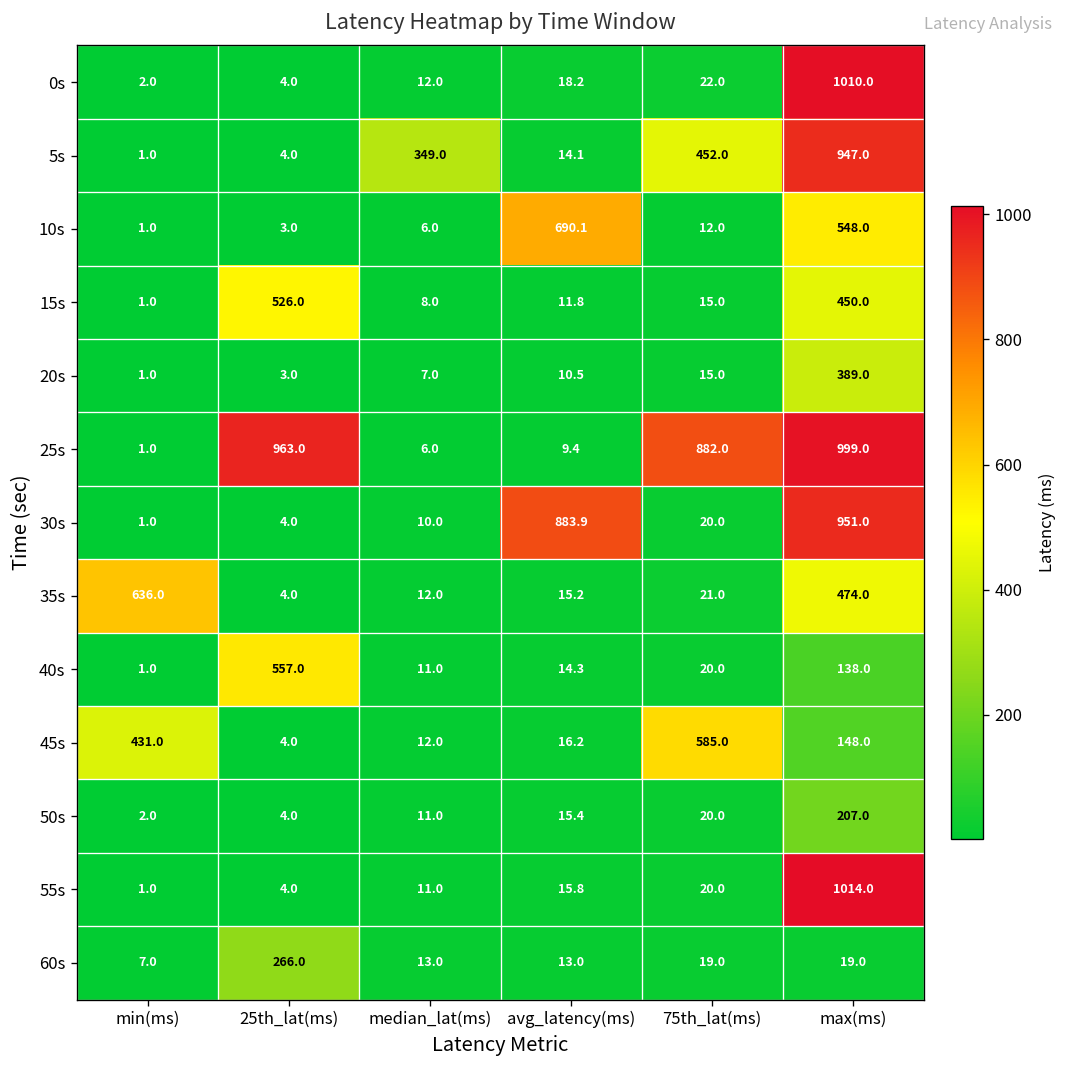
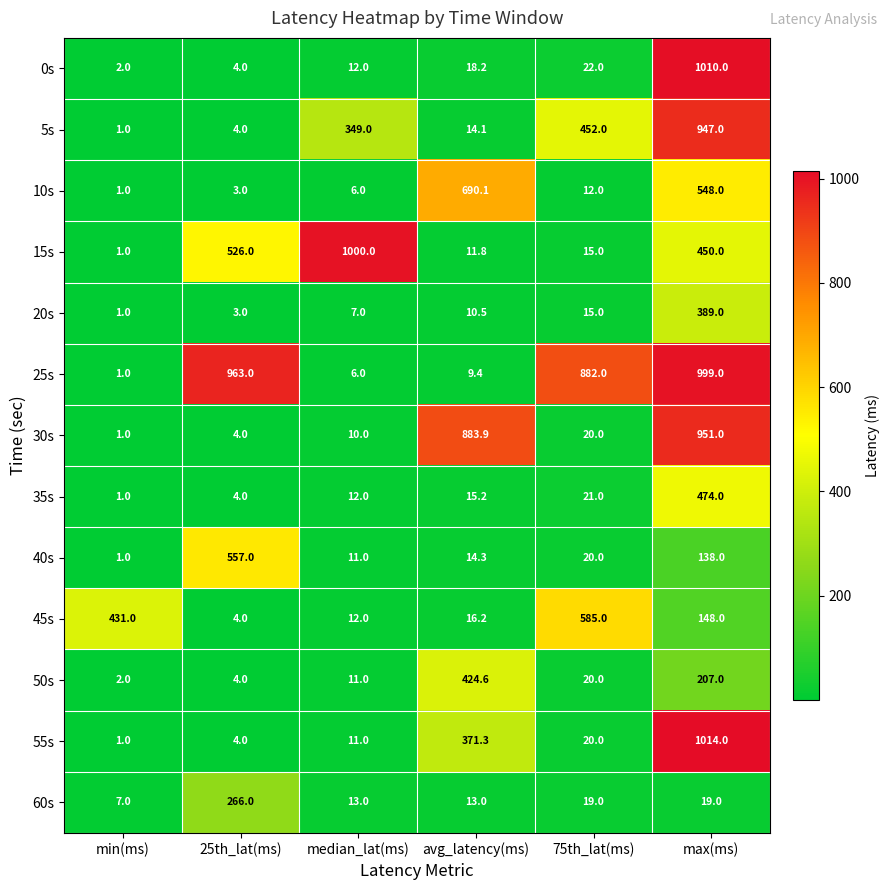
  {
    "0s": {
      "min(ms)": 2.0,
      "25th_lat(ms)": 4.0,
      "median_lat(ms)": 12.0,
      "avg_latency(ms)": 18.2,
      "75th_lat(ms)": 22.0,
      "max(ms)": 1010.0
    },
    "5s": {
      "min(ms)": 1.0,
      "25th_lat(ms)": 4.0,
      "median_lat(ms)": 349.0,
      "avg_latency(ms)": 14.1,
      "75th_lat(ms)": 452.0,
      "max(ms)": 947.0
    },
    "10s": {
      "min(ms)": 1.0,
      "25th_lat(ms)": 3.0,
      "median_lat(ms)": 6.0,
      "avg_latency(ms)": 690.1,
      "75th_lat(ms)": 12.0,
      "max(ms)": 548.0
    },
    "15s": {
      "min(ms)": 1.0,
      "25th_lat(ms)": 526.0,
-     "median_lat(ms)": 8.0,
+     "median_lat(ms)": 1000.0,
      "avg_latency(ms)": 11.8,
      "75th_lat(ms)": 15.0,
      "max(ms)": 450.0
    },
    "20s": {
      "min(ms)": 1.0,
      "25th_lat(ms)": 3.0,
      "median_lat(ms)": 7.0,
      "avg_latency(ms)": 10.5,
      "75th_lat(ms)": 15.0,
      "max(ms)": 389.0
    },
    "25s": {
      "min(ms)": 1.0,
      "25th_lat(ms)": 963.0,
      "median_lat(ms)": 6.0,
      "avg_latency(ms)": 9.4,
      "75th_lat(ms)": 882.0,
      "max(ms)": 999.0
    },
    "30s": {
      "min(ms)": 1.0,
      "25th_lat(ms)": 4.0,
      "median_lat(ms)": 10.0,
      "avg_latency(ms)": 883.9,
      "75th_lat(ms)": 20.0,
      "max(ms)": 951.0
    },
    "35s": {
-     "min(ms)": 636.0,
+     "min(ms)": 1.0,
      "25th_lat(ms)": 4.0,
      "median_lat(ms)": 12.0,
      "avg_latency(ms)": 15.2,
      "75th_lat(ms)": 21.0,
      "max(ms)": 474.0
    },
    "40s": {
      "min(ms)": 1.0,
      "25th_lat(ms)": 557.0,
      "median_lat(ms)": 11.0,
      "avg_latency(ms)": 14.3,
      "75th_lat(ms)": 20.0,
      "max(ms)": 138.0
    },
    "45s": {
      "min(ms)": 431.0,
      "25th_lat(ms)": 4.0,
      "median_lat(ms)": 12.0,
      "avg_latency(ms)": 16.2,
      "75th_lat(ms)": 585.0,
      "max(ms)": 148.0
    },
    "50s": {
      "min(ms)": 2.0,
      "25th_lat(ms)": 4.0,
      "median_lat(ms)": 11.0,
-     "avg_latency(ms)": 15.4,
+     "avg_latency(ms)": 424.6,
      "75th_lat(ms)": 20.0,
      "max(ms)": 207.0
    },
    "55s": {
      "min(ms)": 1.0,
      "25th_lat(ms)": 4.0,
      "median_lat(ms)": 11.0,
-     "avg_latency(ms)": 15.8,
+     "avg_latency(ms)": 371.3,
      "75th_lat(ms)": 20.0,
      "max(ms)": 1014.0
    },
    "60s": {
      "min(ms)": 7.0,
      "25th_lat(ms)": 266.0,
      "median_lat(ms)": 13.0,
      "avg_latency(ms)": 13.0,
      "75th_lat(ms)": 19.0,
      "max(ms)": 19.0
    }
  }
